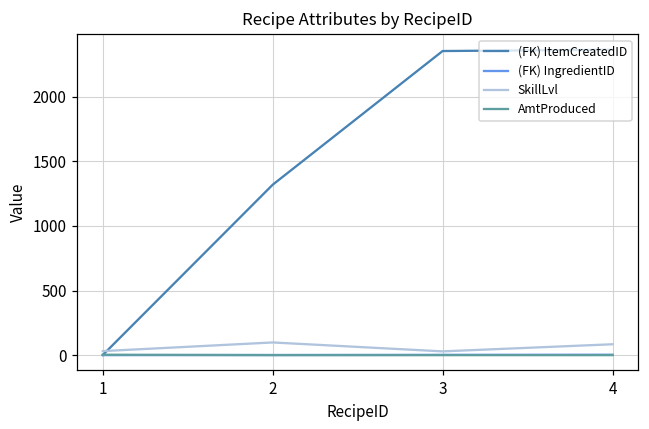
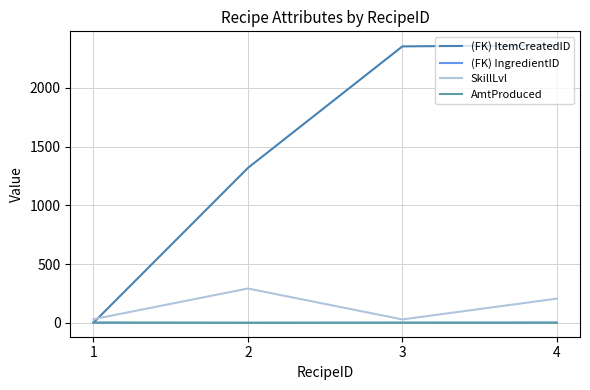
  {
    "SkillLvl": {
      "1": 30,
-     "2": 100,
+     "2": 290,
      "3": 30,
-     "4": 90
+     "4": 210
    }
  }
